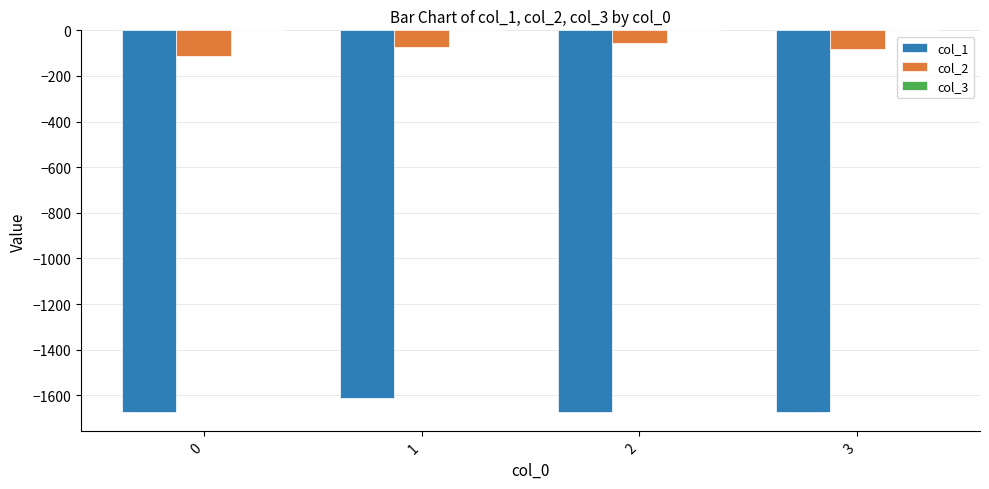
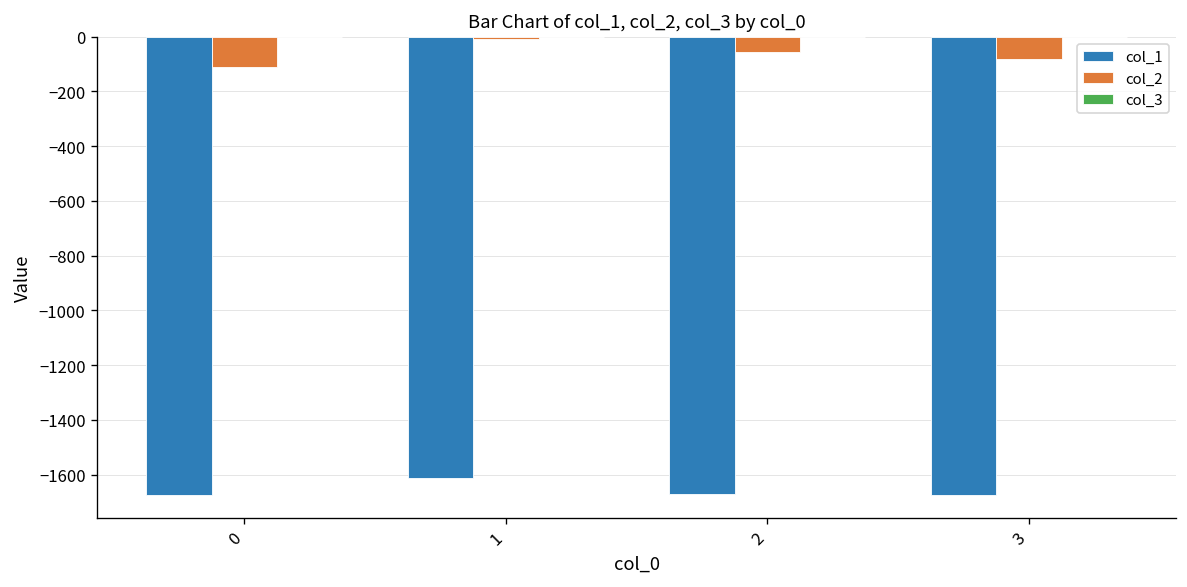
  {
    "col_1": {
      "0": -1670,
      "1": -1610,
      "2": -1670,
      "3": -1670
    },
    "col_2": {
      "0": -110,
-     "1": -70,
+     "1": -10,
      "2": -60,
      "3": -80
    }
  }
